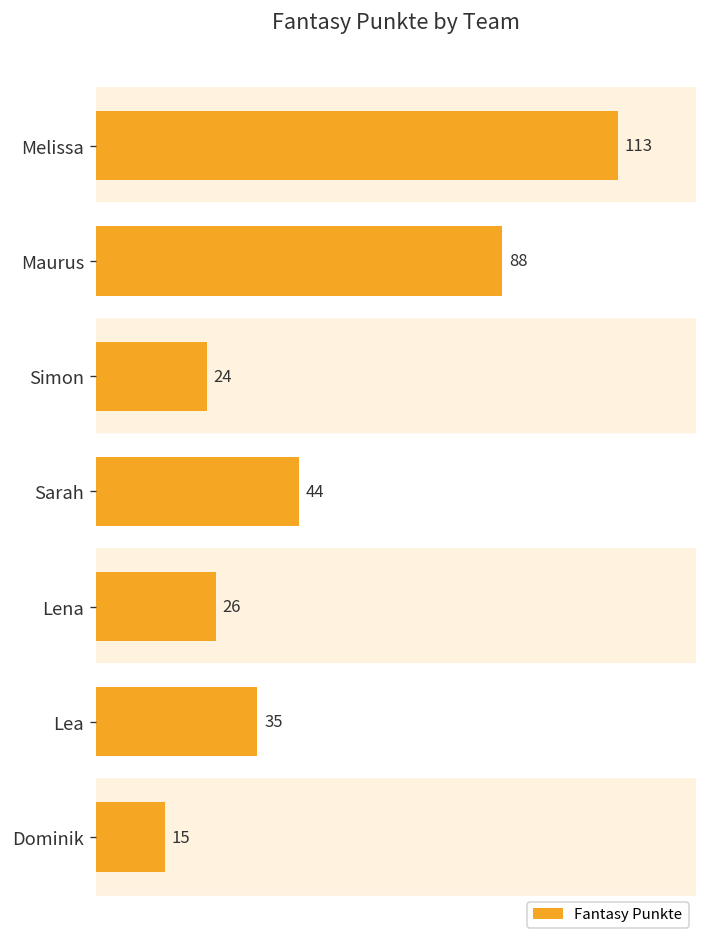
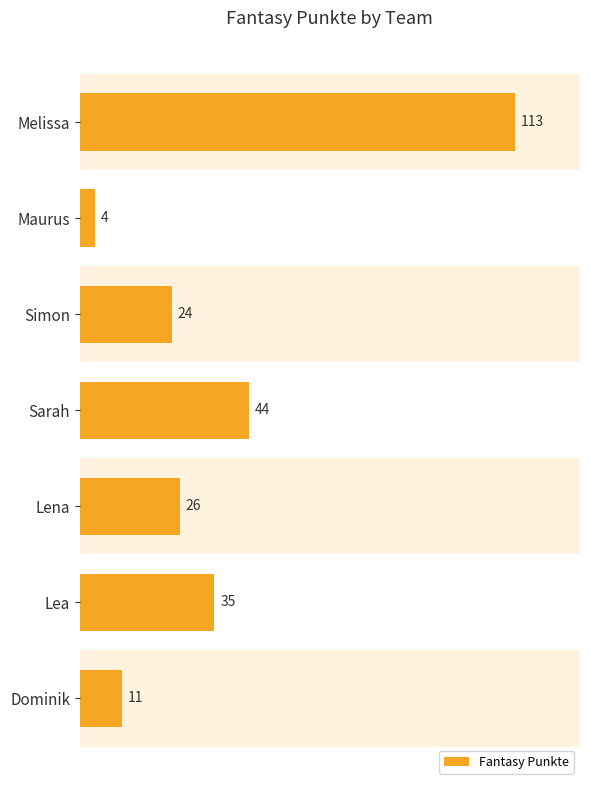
  {
    "Melissa": 113,
-   "Maurus": 88,
+   "Maurus": 4,
    "Simon": 24,
    "Sarah": 44,
    "Lena": 26,
    "Lea": 35,
-   "Dominik": 15
+   "Dominik": 11
  }
